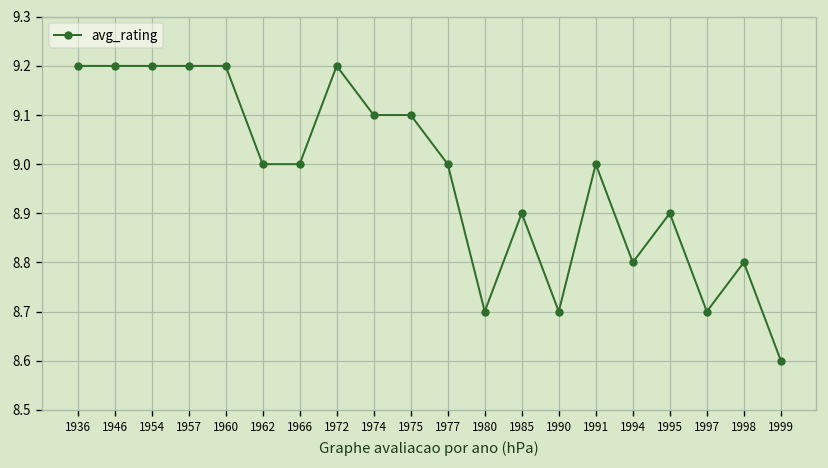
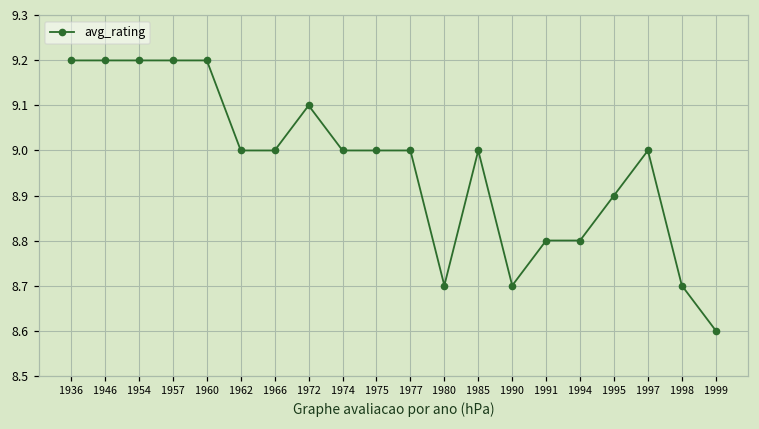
  {
    "1936": 9.2,
    "1946": 9.2,
    "1954": 9.2,
    "1957": 9.2,
    "1960": 9.2,
    "1962": 9.0,
    "1966": 9.0,
-   "1972": 9.2,
-   "1974": 9.1,
-   "1975": 9.1,
+   "1972": 9.1,
+   "1974": 9.0,
+   "1975": 9.0,
    "1977": 9.0,
    "1980": 8.7,
-   "1985": 8.9,
+   "1985": 9.0,
    "1990": 8.7,
-   "1991": 9.0,
+   "1991": 8.8,
    "1994": 8.8,
    "1995": 8.9,
-   "1997": 8.7,
-   "1998": 8.8,
+   "1997": 9.0,
+   "1998": 8.7,
    "1999": 8.6
  }
